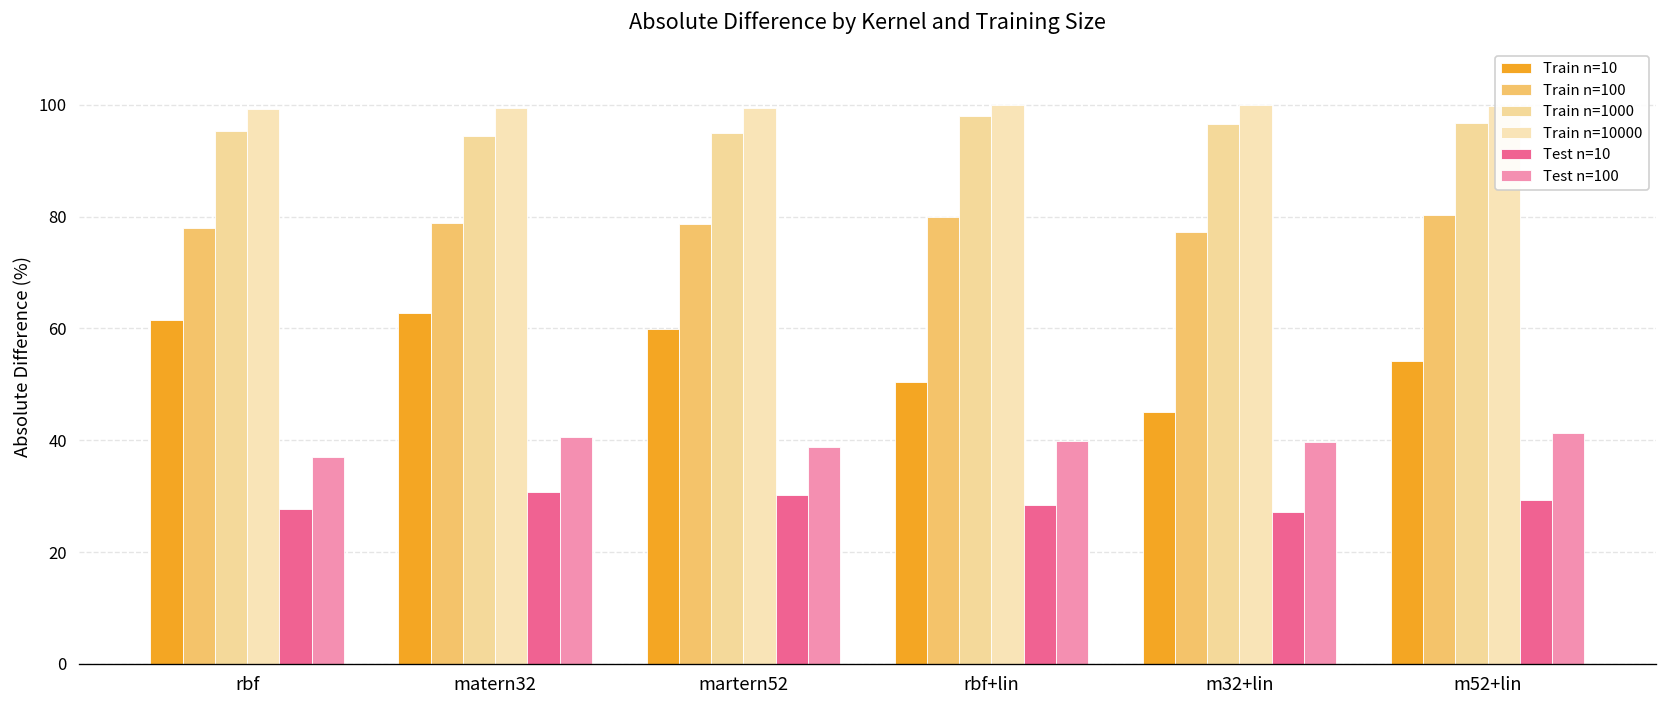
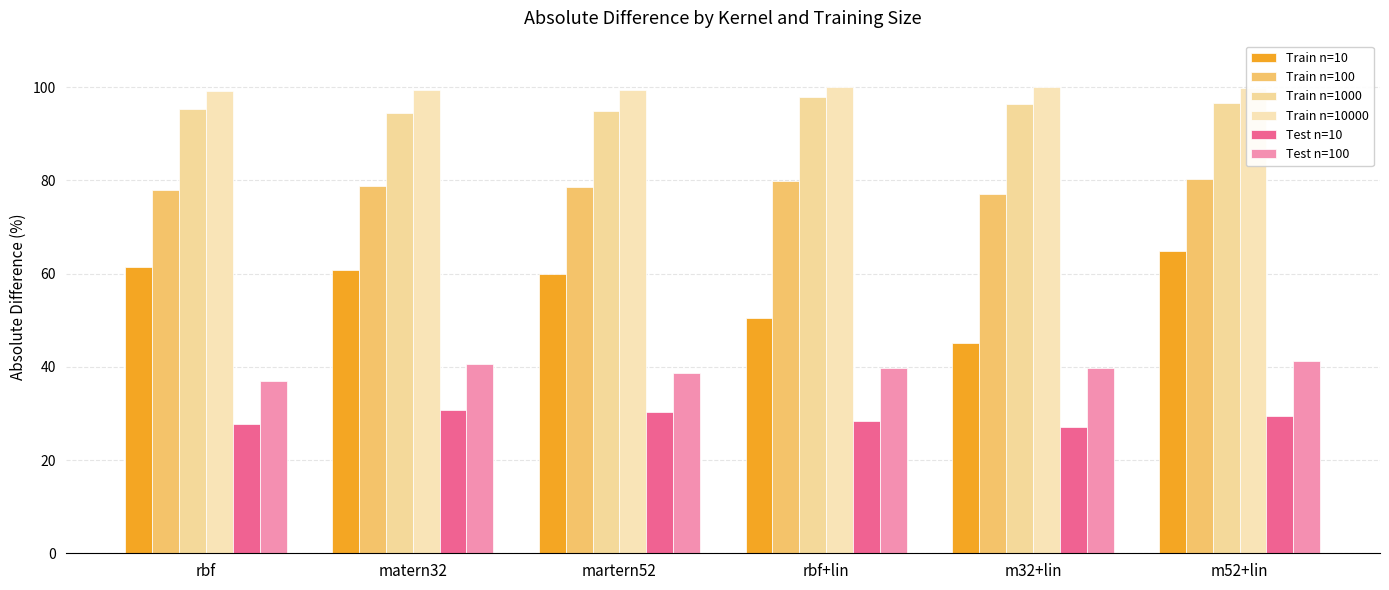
  {
    "Train n=10": {
      "rbf": 61,
-     "matern32": 63,
+     "matern32": 61,
      "martern52": 60,
      "rbf+lin": 50,
      "m32+lin": 45,
-     "m52+lin": 54
+     "m52+lin": 65
    }
  }
